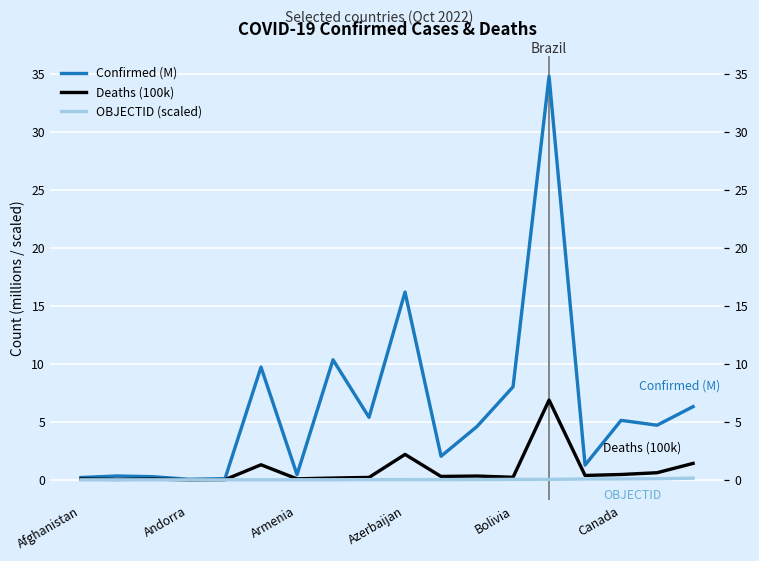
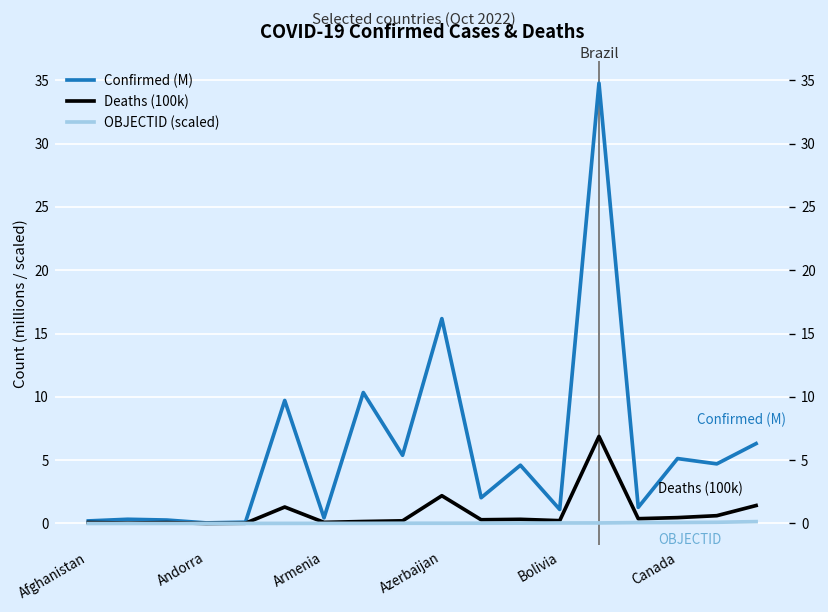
  {
    "Confirmed (M)": {
      "Armenia": 0.4,
      "Azerbaijan": 16.2,
-     "Bolivia": 8.0,
+     "Bolivia": 1.1,
      "Canada": 5.1
    },
    "Deaths (100k)": {
      "Azerbaijan": 2.2,
      "Canada": 0.5
    },
    "OBJECTID (scaled)": {
      "Azerbaijan": 0.0,
      "Canada": 0.1
    }
  }
